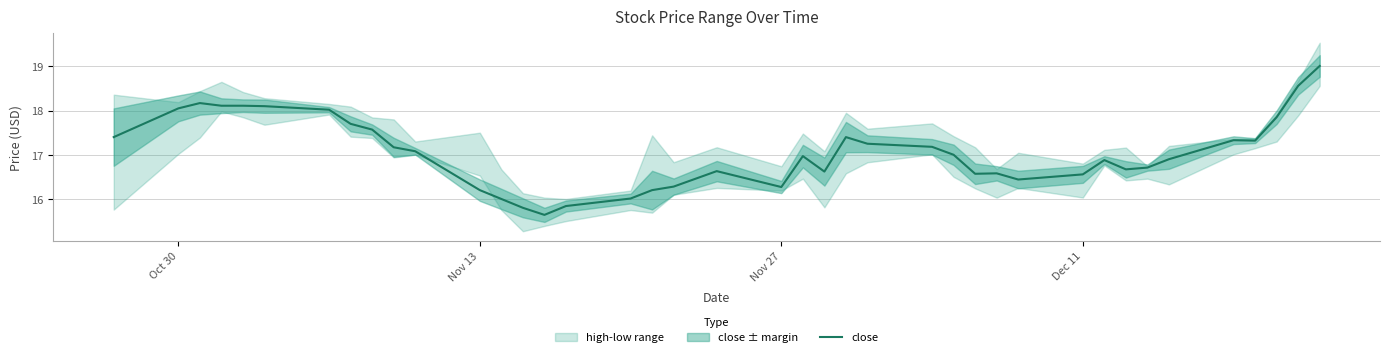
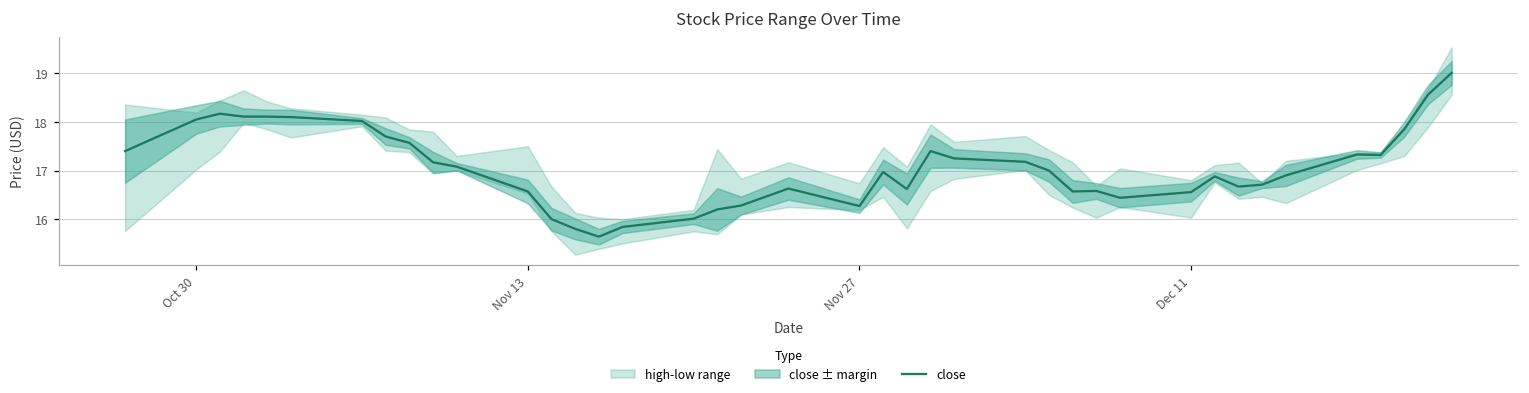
  {
    "close": {
      "Oct 30": 18.0,
-     "Nov 13": 16.2,
+     "Nov 13": 16.6,
      "Nov 27": 16.3,
      "Dec 11": 16.6
    }
  }
